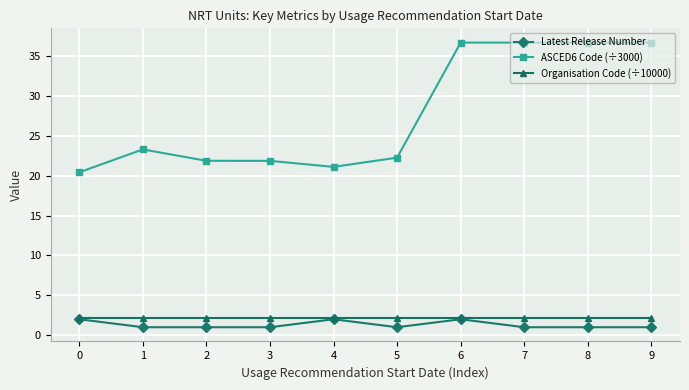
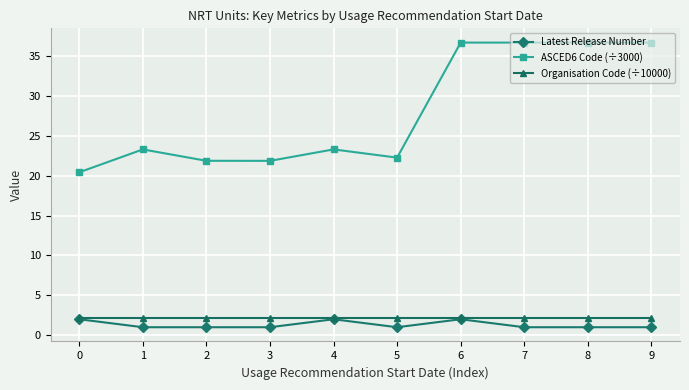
  {
    "ASCED6 Code (÷3000)": {
      "0": 20,
      "1": 23,
      "2": 22,
      "3": 22,
-     "4": 21,
+     "4": 23,
      "5": 22,
      "6": 37
    }
  }
